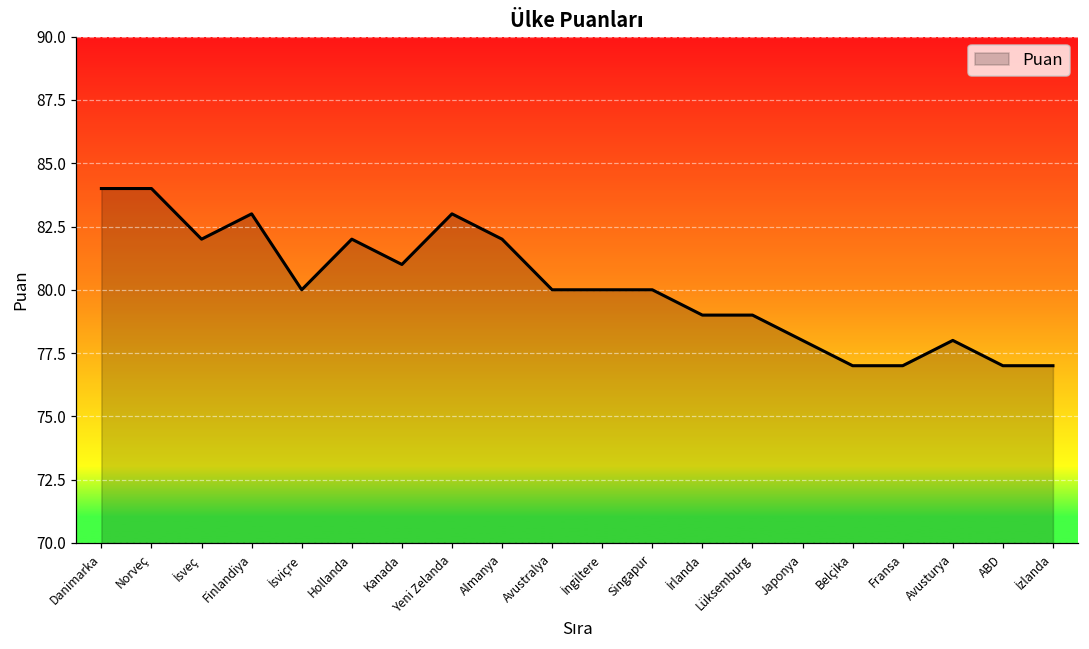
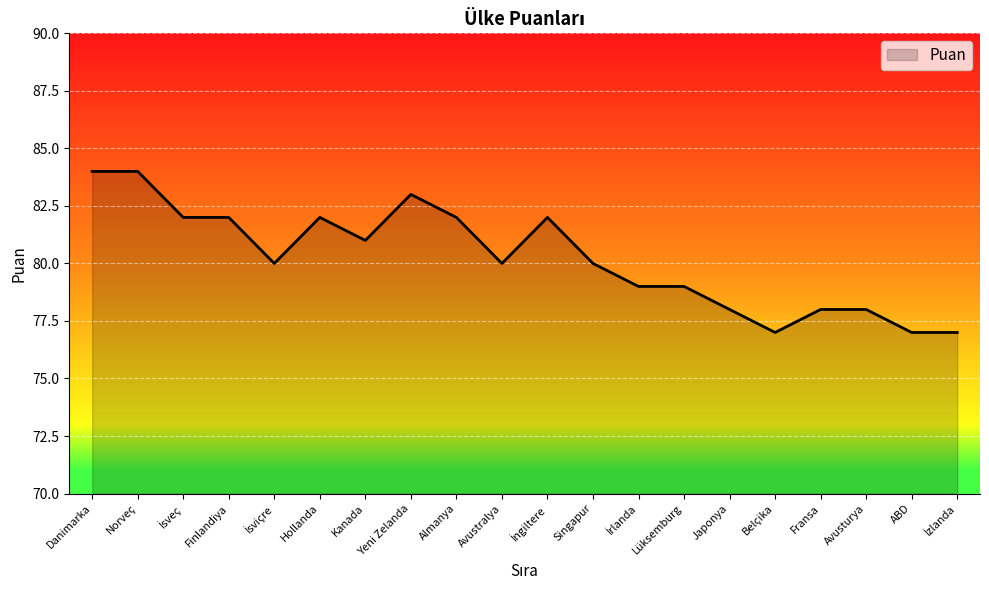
  {
    "Danimarka": 84,
    "Norveç": 84,
    "İsveç": 82,
-   "Finlandiya": 83,
+   "Finlandiya": 82,
    "İsviçre": 80,
    "Hollanda": 82,
    "Kanada": 81,
    "Yeni Zelanda": 83,
    "Almanya": 82,
    "Avustralya": 80,
-   "İngiltere": 80,
+   "İngiltere": 82,
    "Singapur": 80,
    "İrlanda": 79,
    "Lüksemburg": 79,
    "Japonya": 78,
    "Belçika": 77,
-   "Fransa": 77,
+   "Fransa": 78,
    "Avusturya": 78,
    "ABD": 77,
    "İzlanda": 77
  }
